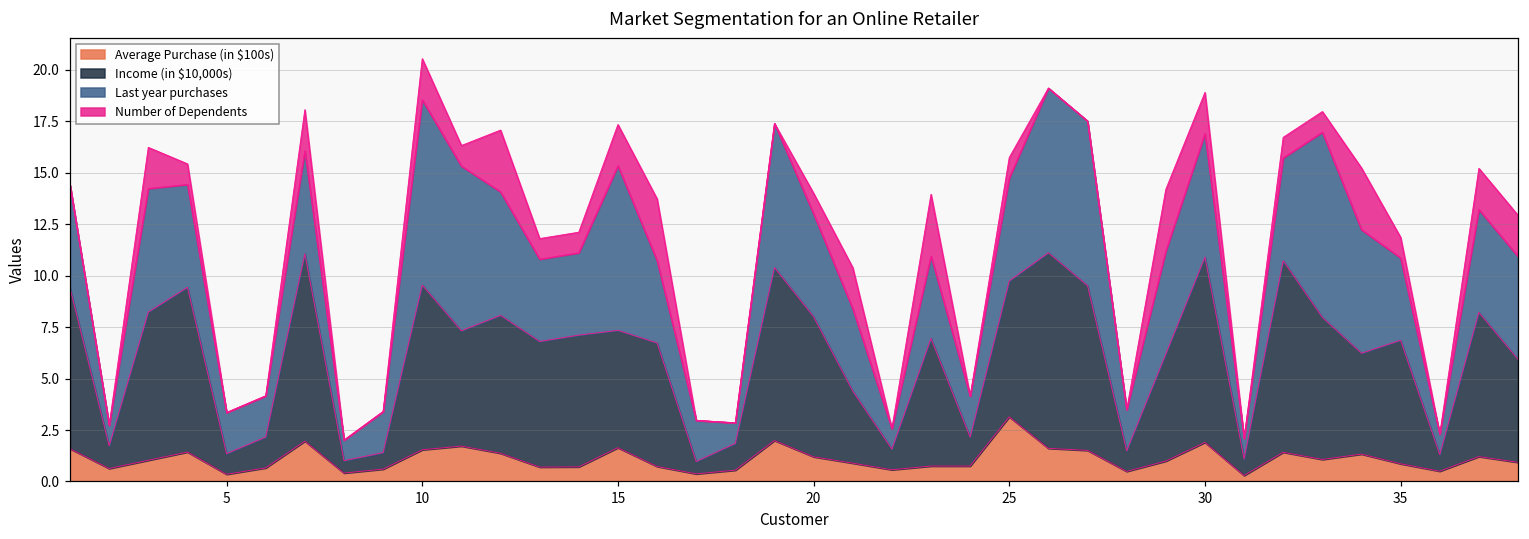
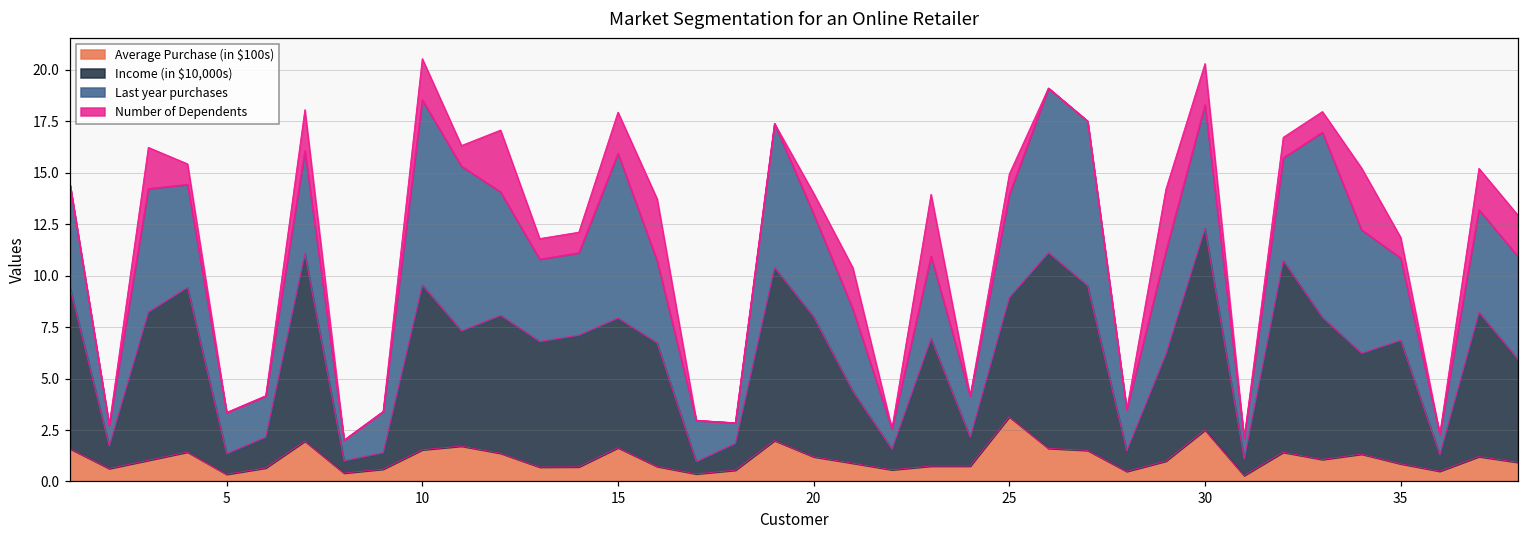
  {
    "Average Purchase (in $100s)": {
      "5": 0.4,
      "10": 1.5,
      "15": 1.6,
      "20": 1.2,
      "25": 3.1,
-     "30": 1.9,
+     "30": 2.5,
      "35": 0.9
    },
    "Income (in $10,000s)": {
      "5": 1.0,
      "10": 8.0,
-     "15": 5.7,
+     "15": 6.3,
      "20": 6.8,
-     "25": 6.6,
-     "30": 9.0,
+     "25": 5.8,
+     "30": 9.8,
      "35": 6.0
    },
    "Last year purchases": {
      "10": 9.0,
      "15": 8.0,
      "20": 5.0,
      "25": 5.0,
      "30": 6.0,
      "35": 4.0
    },
    "Number of Dependents": {
      "10": 2.0,
      "15": 2.0,
      "20": 1.0,
      "25": 1.0,
      "30": 2.0,
      "35": 1.0
    }
  }
